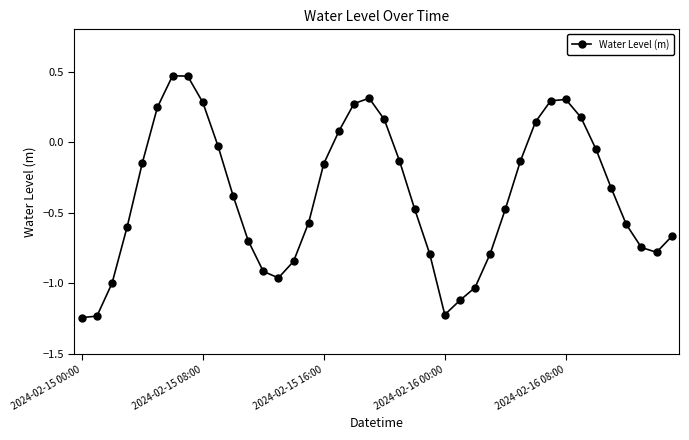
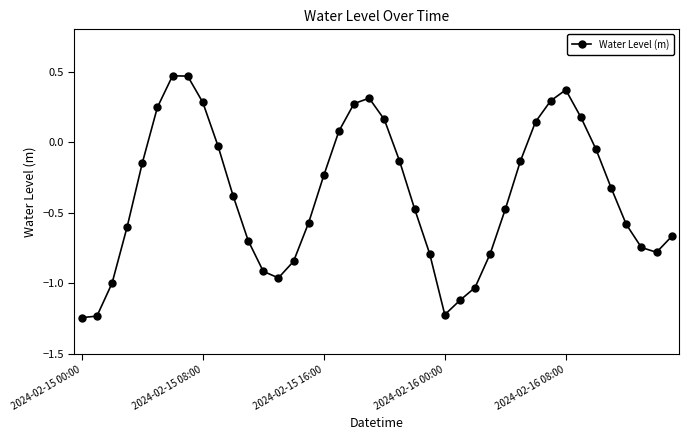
  {
    "2024-02-15 00:00": -1.24,
    "2024-02-15 08:00": 0.28,
-   "2024-02-15 16:00": -0.15,
+   "2024-02-15 16:00": -0.24,
    "2024-02-16 00:00": -1.22,
-   "2024-02-16 08:00": 0.30
+   "2024-02-16 08:00": 0.37
  }
